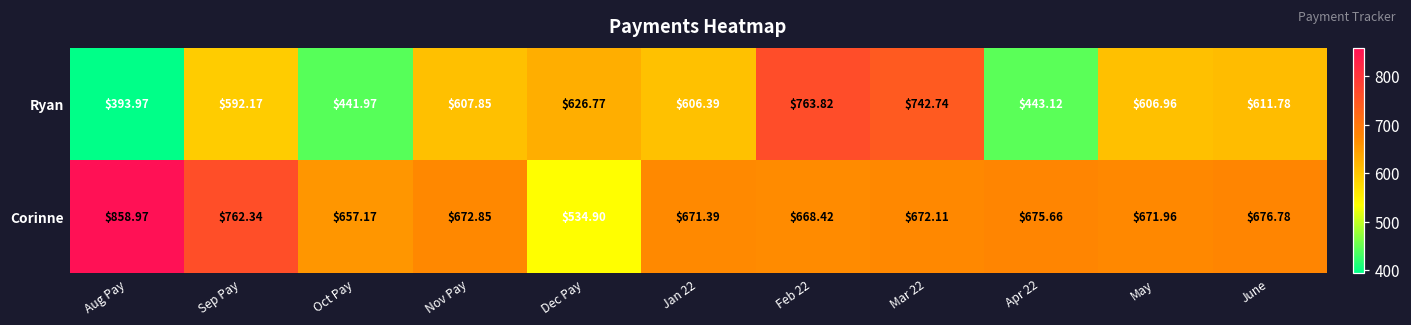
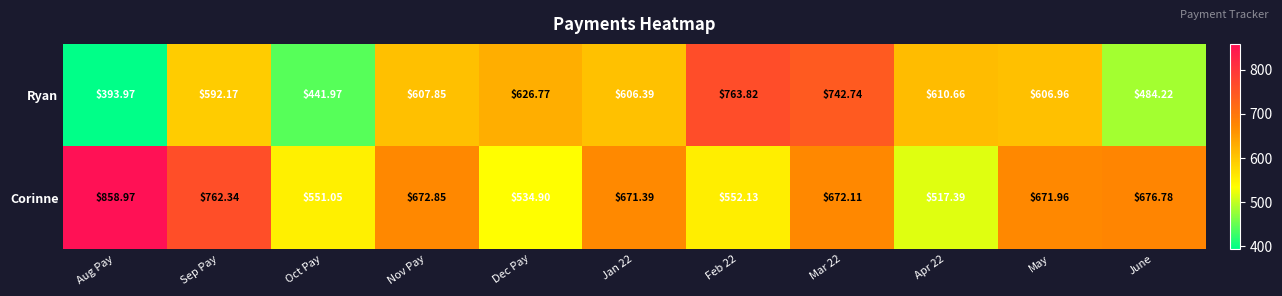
  {
    "Ryan": {
      "Aug Pay": "$393.97",
      "Sep Pay": "$592.17",
      "Oct Pay": "$441.97",
      "Nov Pay": "$607.85",
      "Dec Pay": "$626.77",
      "Jan 22": "$606.39",
      "Feb 22": "$763.82",
      "Mar 22": "$742.74",
-     "Apr 22": "$443.12",
+     "Apr 22": "$610.66",
      "May": "$606.96",
-     "June": "$611.78"
+     "June": "$484.22"
    },
    "Corinne": {
      "Aug Pay": "$858.97",
      "Sep Pay": "$762.34",
-     "Oct Pay": "$657.17",
+     "Oct Pay": "$551.05",
      "Nov Pay": "$672.85",
      "Dec Pay": "$534.90",
      "Jan 22": "$671.39",
-     "Feb 22": "$668.42",
+     "Feb 22": "$552.13",
      "Mar 22": "$672.11",
-     "Apr 22": "$675.66",
+     "Apr 22": "$517.39",
      "May": "$671.96",
      "June": "$676.78"
    }
  }
